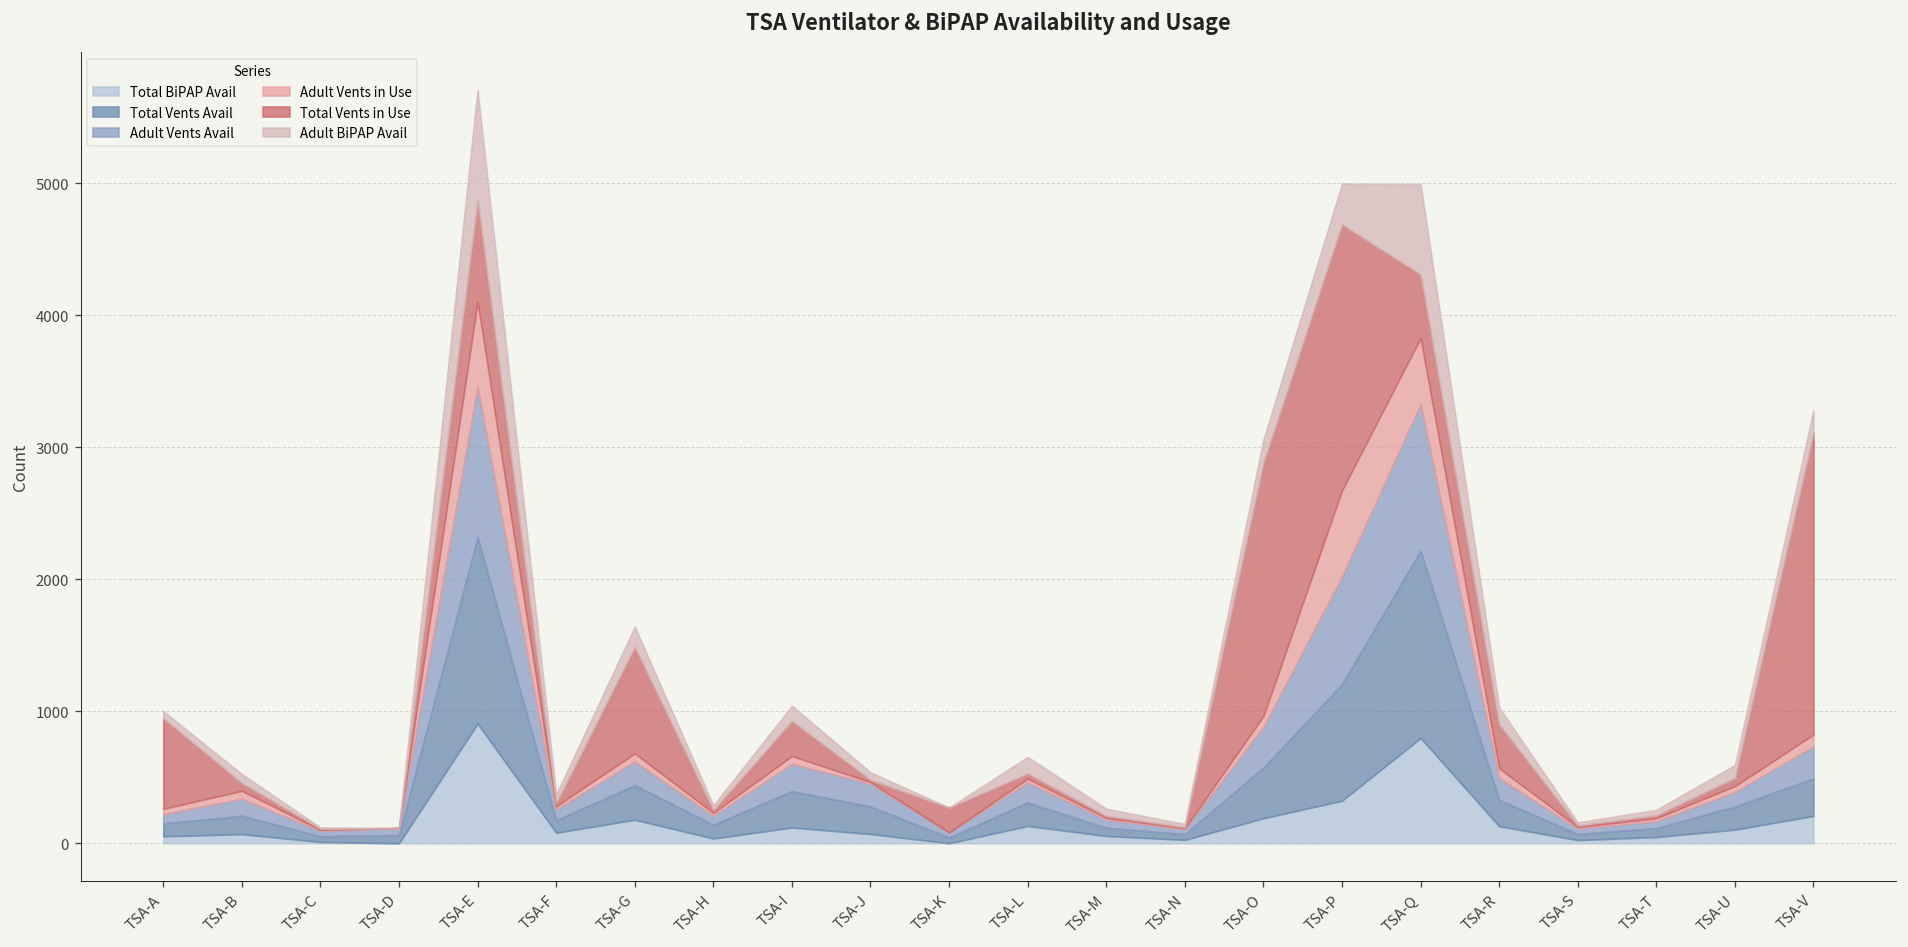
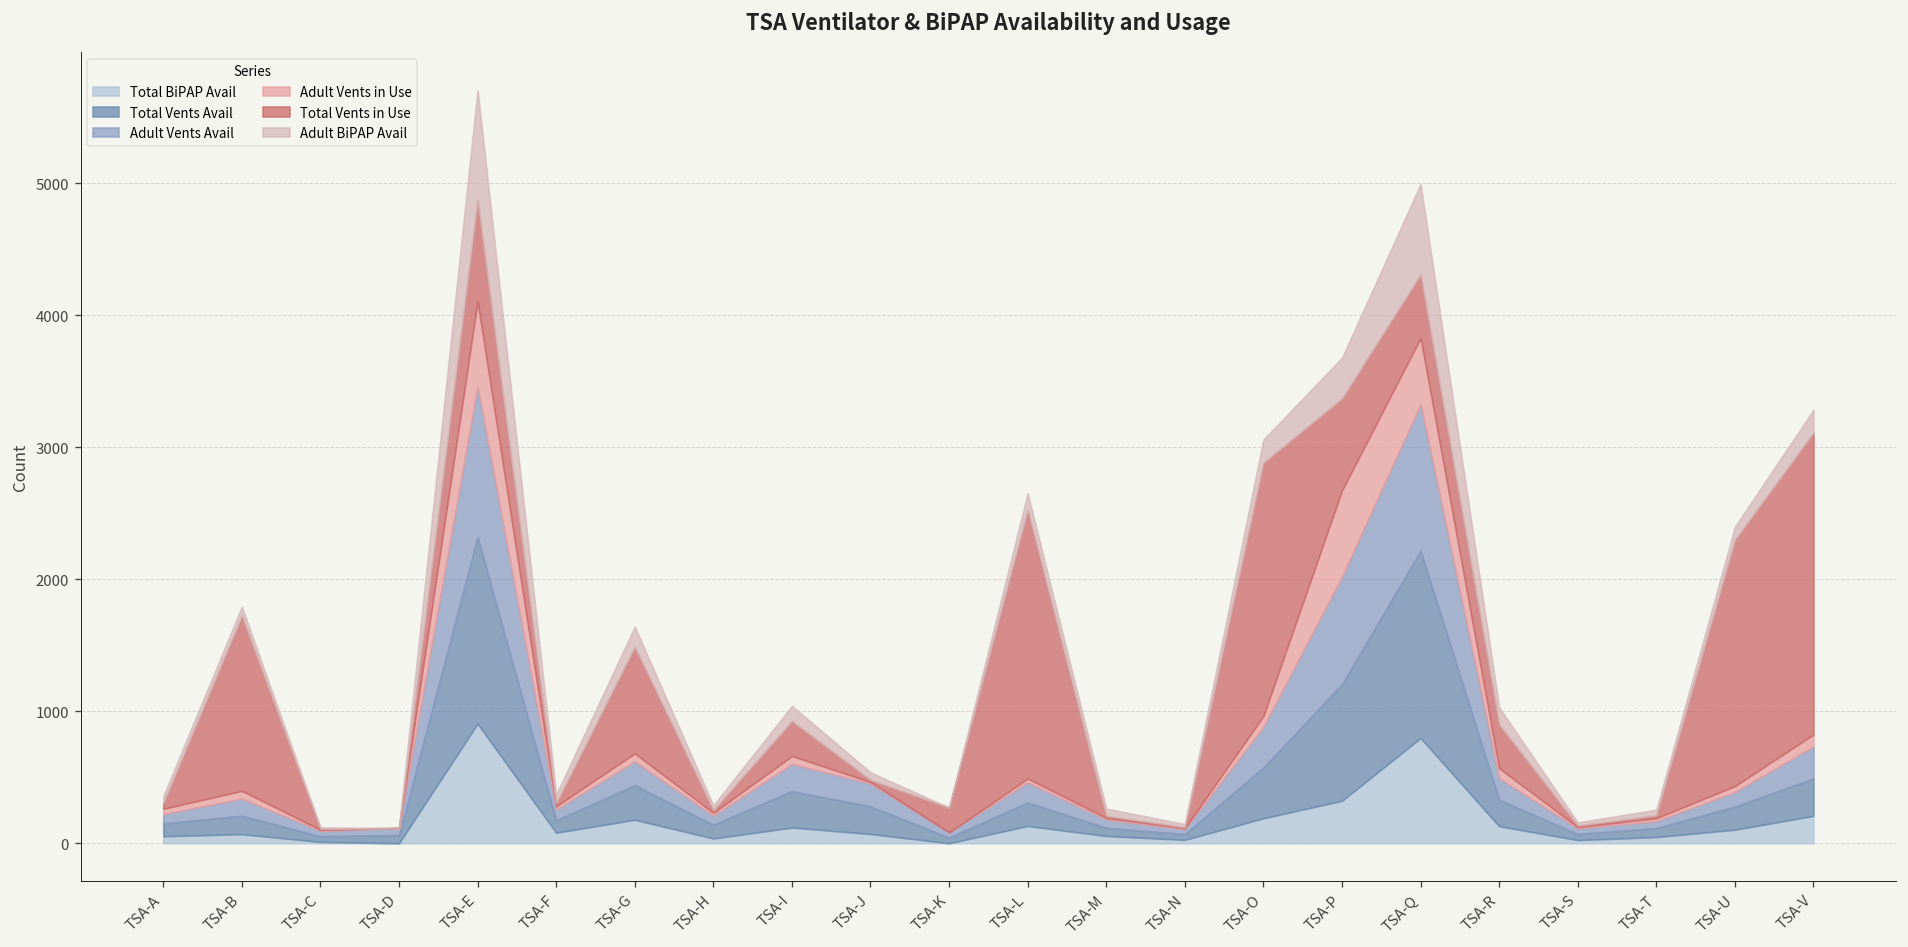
  {
    "Total Vents in Use": {
-     "TSA-A": 690,
-     "TSA-B": 60,
+     "TSA-A": 40,
+     "TSA-B": 1330,
      "TSA-E": 770,
      "TSA-F": 20,
      "TSA-G": 810,
      "TSA-I": 270,
-     "TSA-L": 40,
+     "TSA-L": 2040,
      "TSA-O": 1920,
-     "TSA-P": 2010,
+     "TSA-P": 700,
      "TSA-Q": 480,
      "TSA-R": 330,
-     "TSA-U": 60,
+     "TSA-U": 1870,
      "TSA-V": 2290
    }
  }
